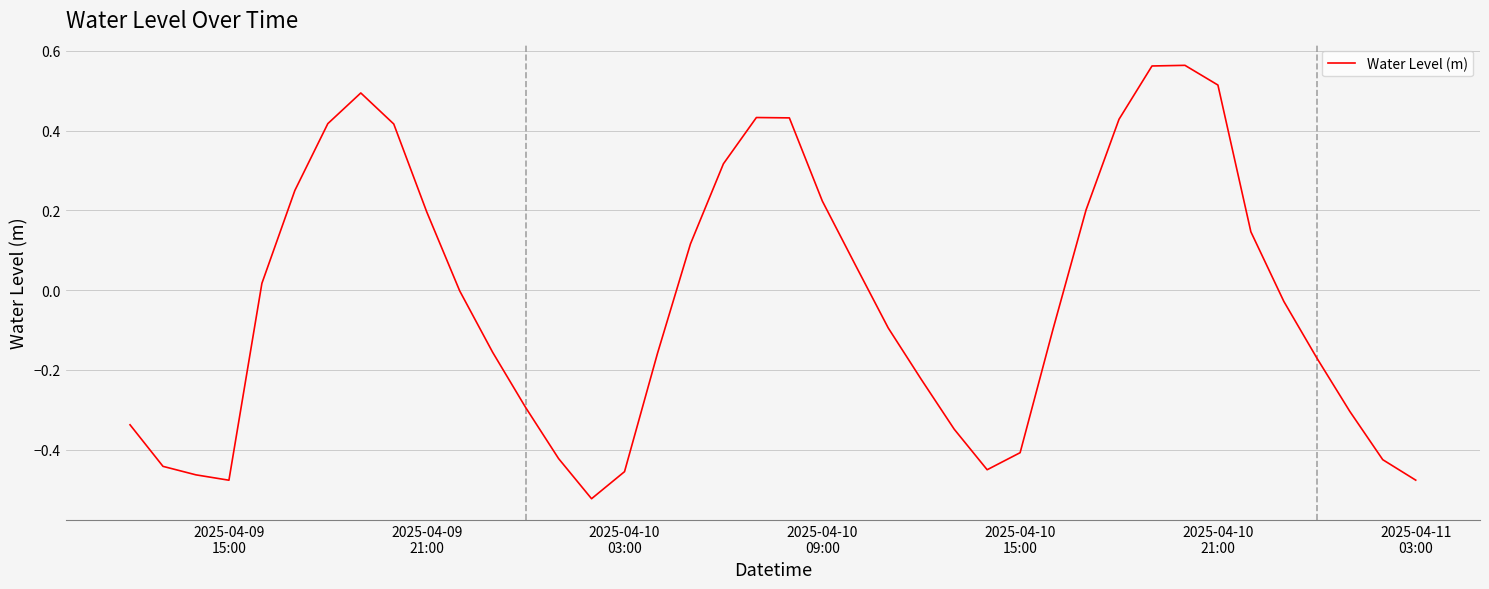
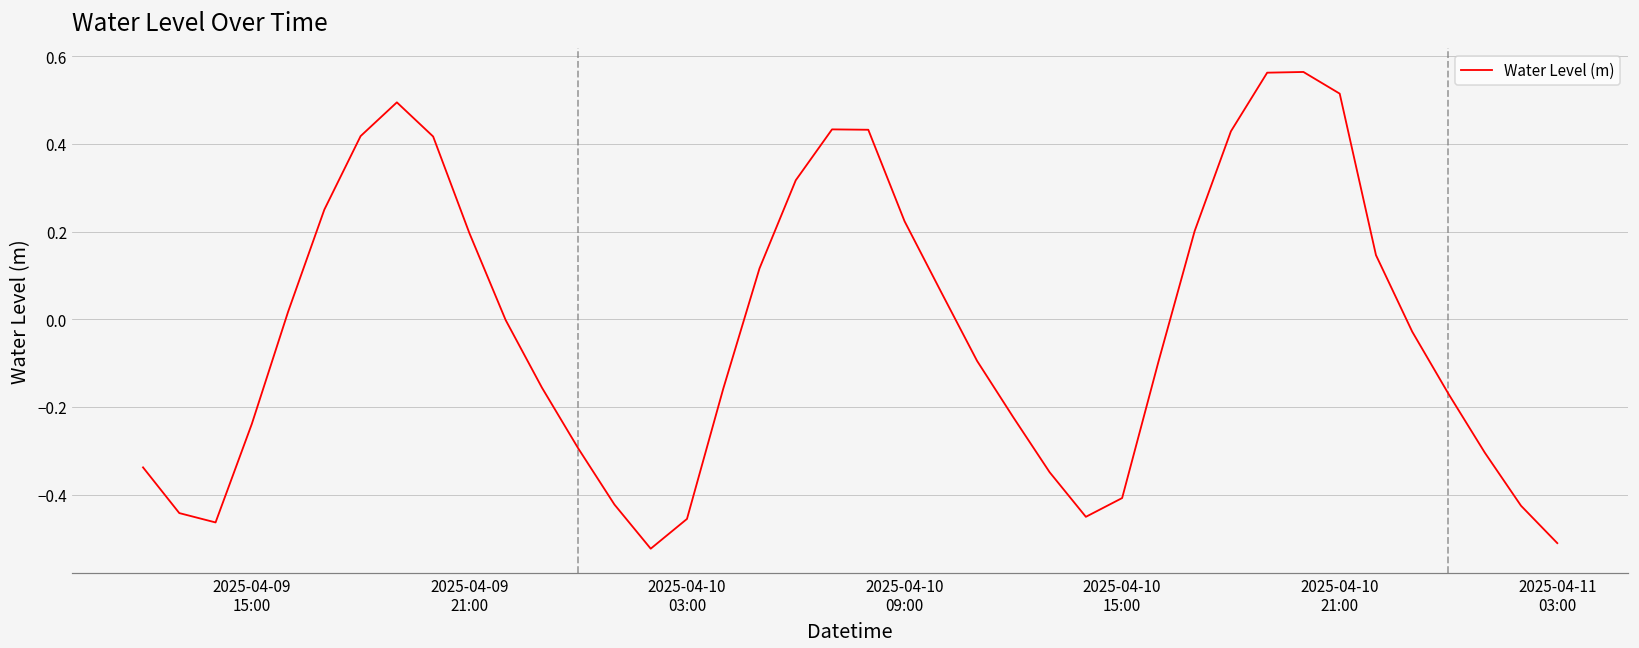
  {
-   "2025-04-09 15:00": -0.48,
+   "2025-04-09 15:00": -0.24,
    "2025-04-09 21:00": 0.20,
    "2025-04-10 03:00": -0.46,
    "2025-04-10 09:00": 0.22,
    "2025-04-10 15:00": -0.41,
    "2025-04-10 21:00": 0.51,
-   "2025-04-11 03:00": -0.48
+   "2025-04-11 03:00": -0.51
  }
